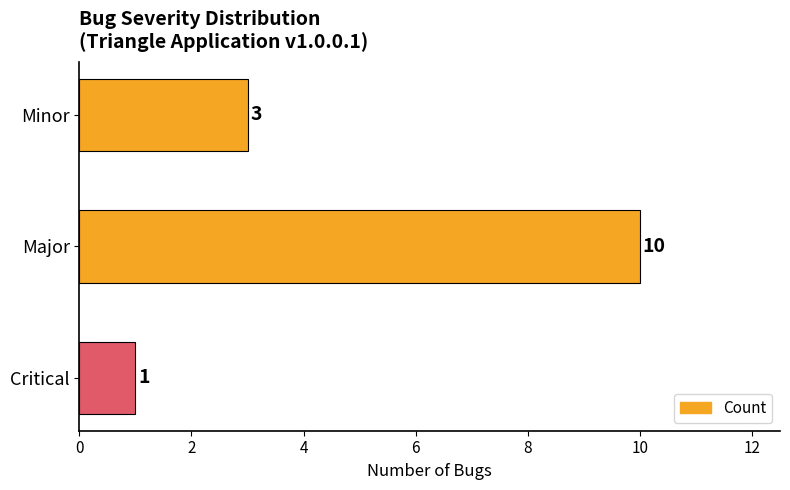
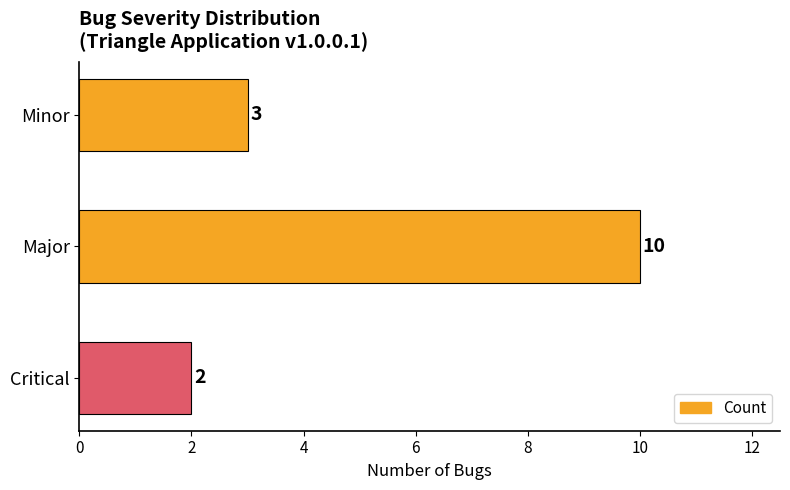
  {
    "Minor": 3,
    "Major": 10,
-   "Critical": 1
+   "Critical": 2
  }
